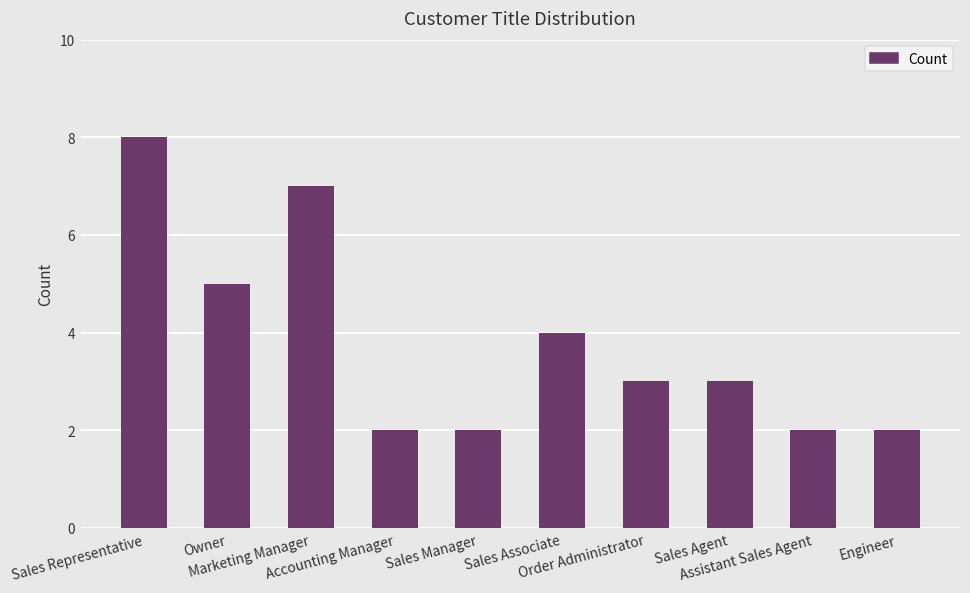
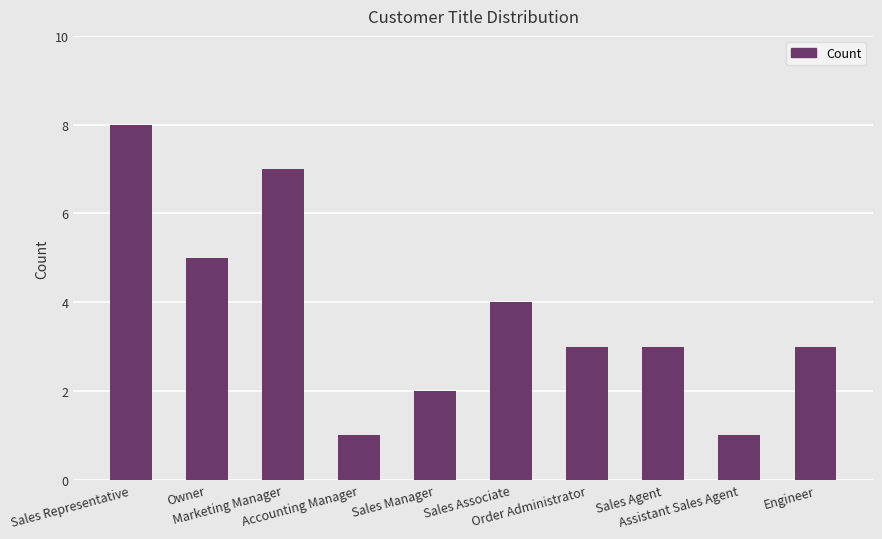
  {
    "Sales Representative": 8,
    "Owner": 5,
    "Marketing Manager": 7,
-   "Accounting Manager": 2,
+   "Accounting Manager": 1,
    "Sales Manager": 2,
    "Sales Associate": 4,
    "Order Administrator": 3,
    "Sales Agent": 3,
-   "Assistant Sales Agent": 2,
-   "Engineer": 2
+   "Assistant Sales Agent": 1,
+   "Engineer": 3
  }
